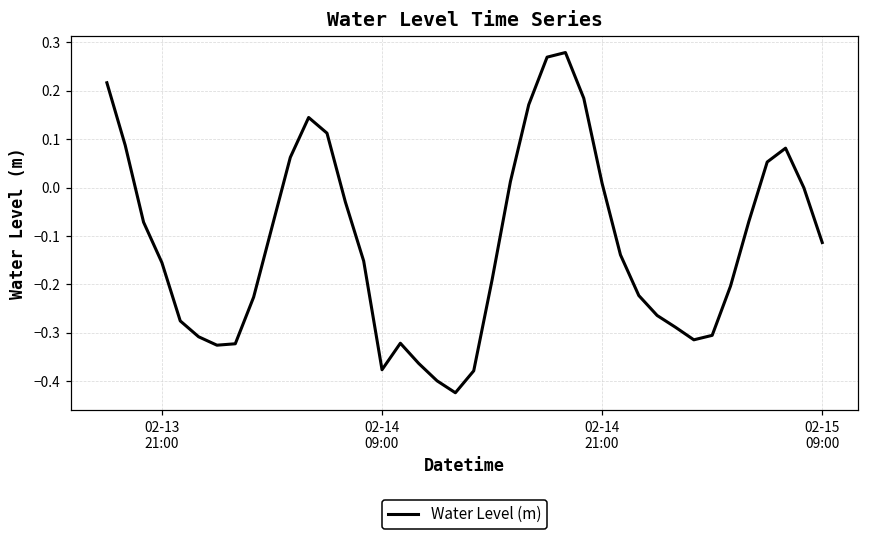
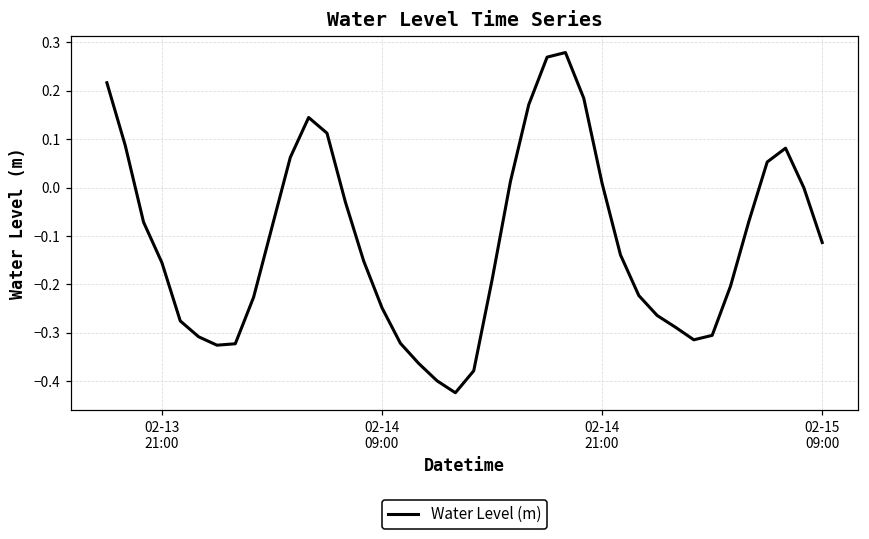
  {
    "02-13 21:00": -0.15,
-   "02-14 09:00": -0.38,
+   "02-14 09:00": -0.25,
    "02-14 21:00": 0.01,
    "02-15 09:00": -0.11
  }
